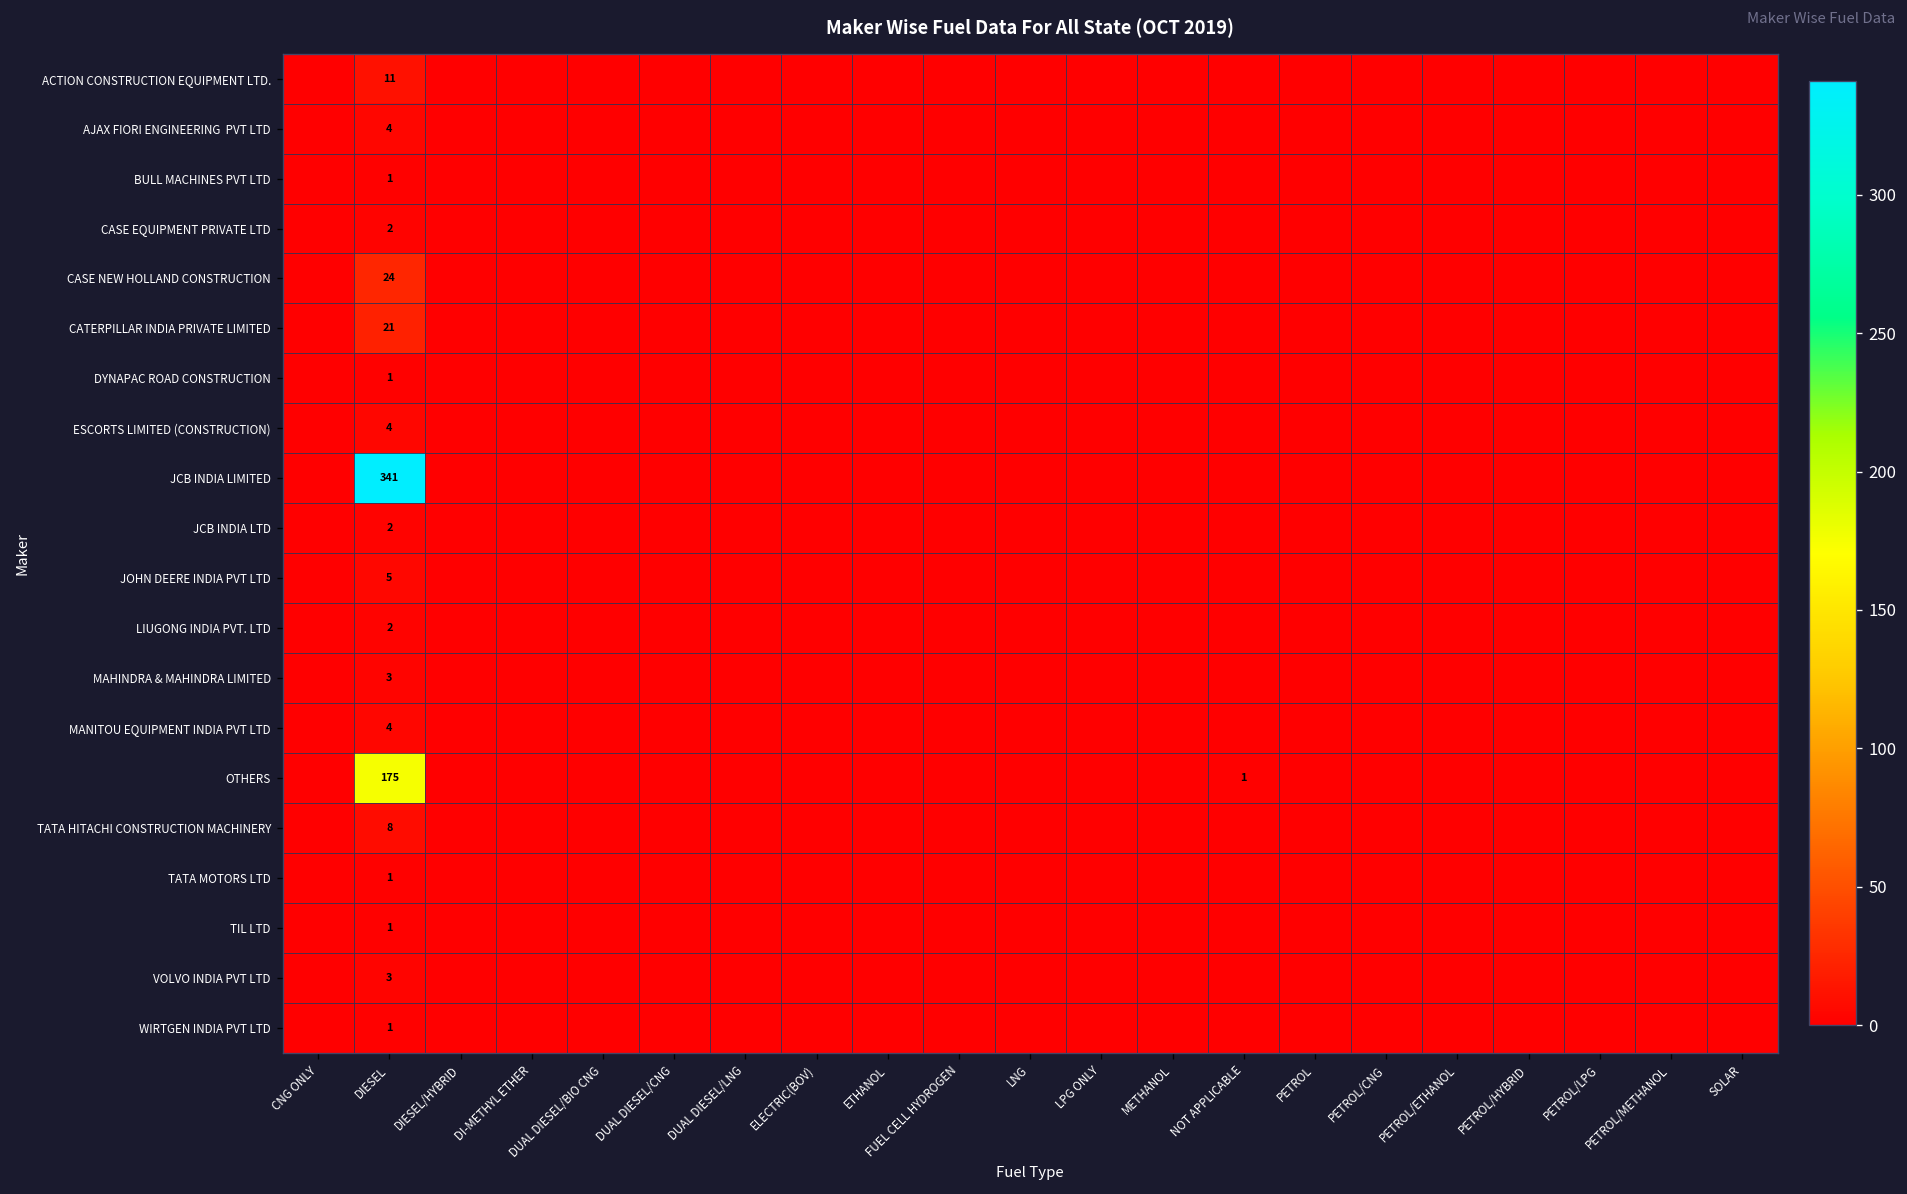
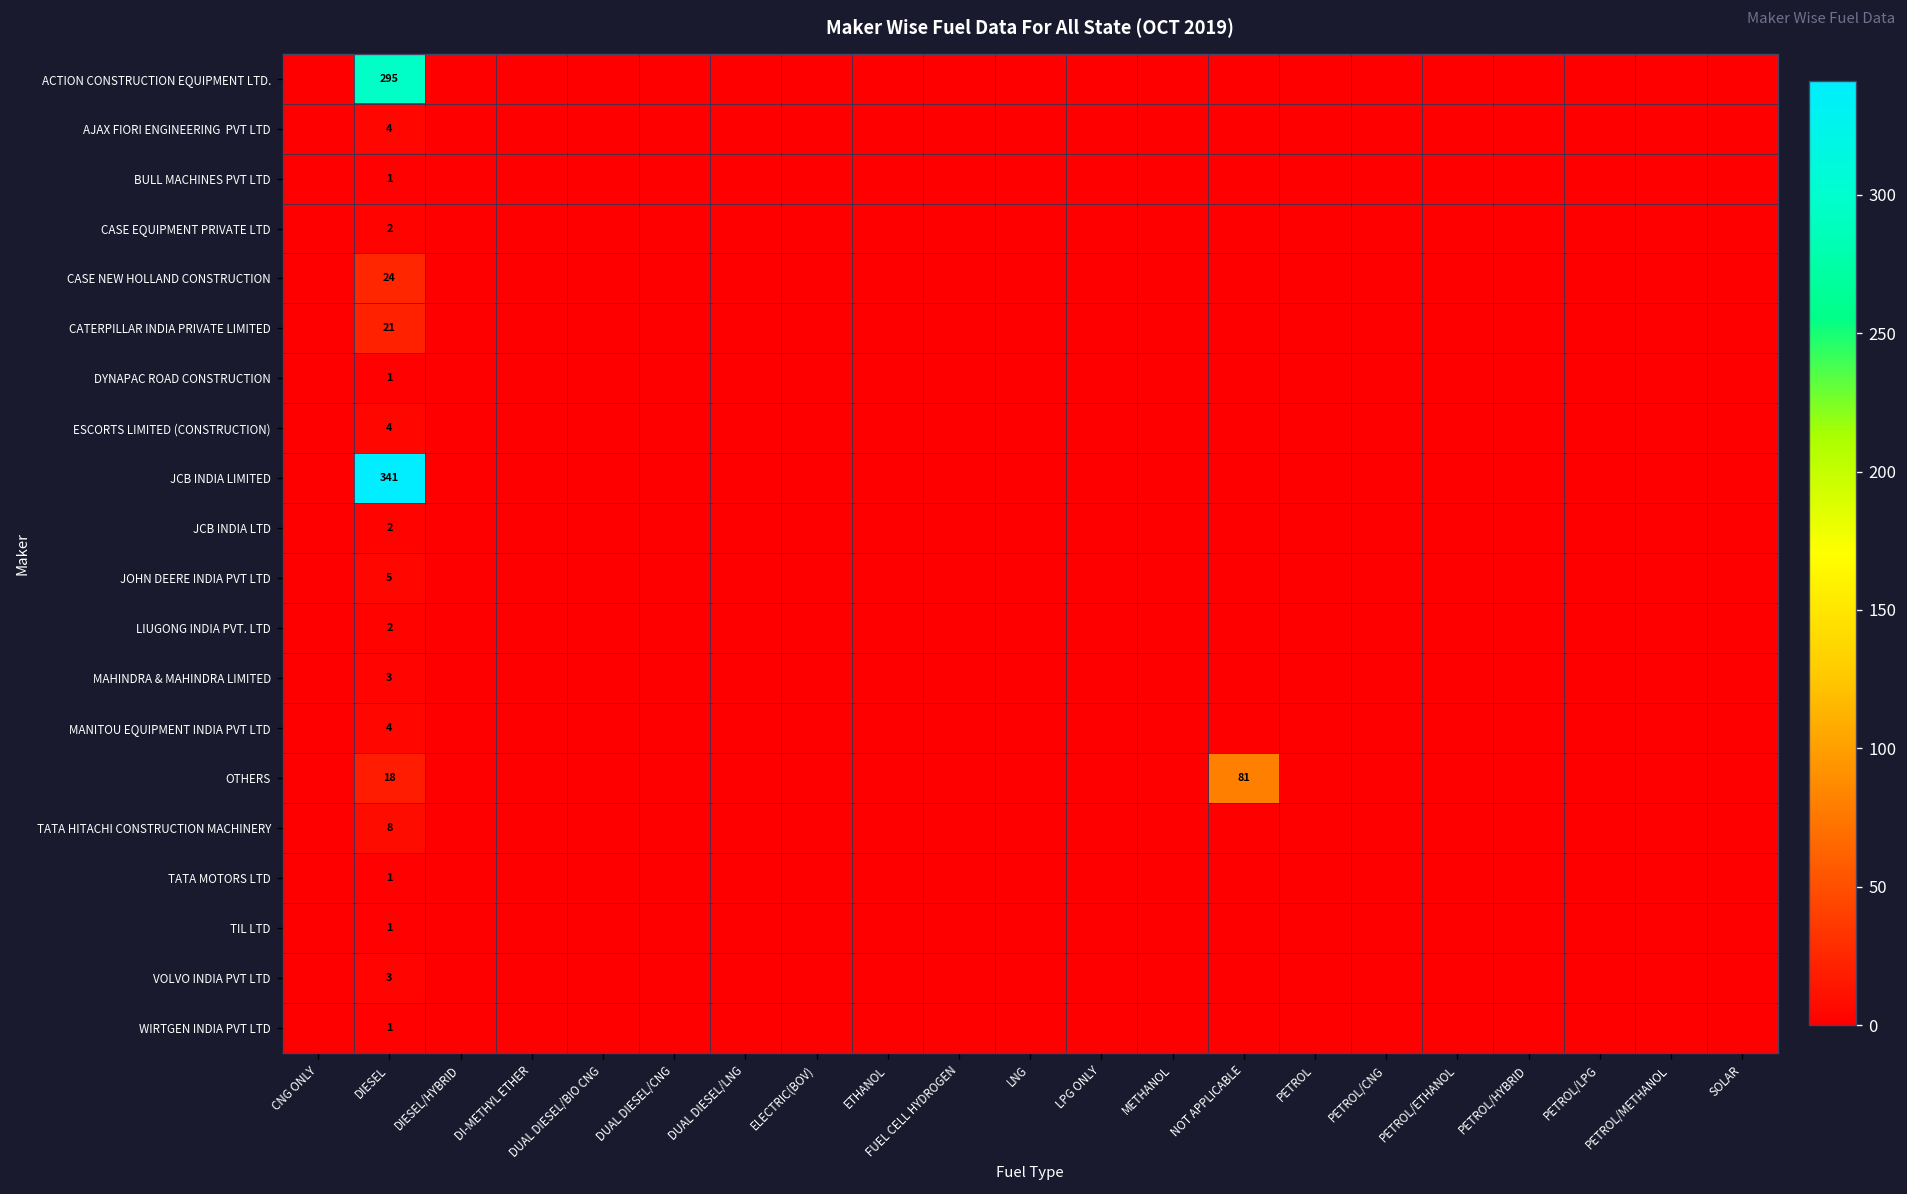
  {
    "ACTION CONSTRUCTION EQUIPMENT LTD.": {
-     "DIESEL": 11
+     "DIESEL": 295
    },
    "AJAX FIORI ENGINEERING PVT LTD": {
      "DIESEL": 4
    },
    "BULL MACHINES PVT LTD": {
      "DIESEL": 1
    },
    "CASE EQUIPMENT PRIVATE LTD": {
      "DIESEL": 2
    },
    "CASE NEW HOLLAND CONSTRUCTION": {
      "DIESEL": 24
    },
    "CATERPILLAR INDIA PRIVATE LIMITED": {
      "DIESEL": 21
    },
    "DYNAPAC ROAD CONSTRUCTION": {
      "DIESEL": 1
    },
    "ESCORTS LIMITED (CONSTRUCTION)": {
      "DIESEL": 4
    },
    "JCB INDIA LIMITED": {
      "DIESEL": 341
    },
    "JCB INDIA LTD": {
      "DIESEL": 2
    },
    "JOHN DEERE INDIA PVT LTD": {
      "DIESEL": 5
    },
    "LIUGONG INDIA PVT. LTD": {
      "DIESEL": 2
    },
    "MAHINDRA & MAHINDRA LIMITED": {
      "DIESEL": 3
    },
    "MANITOU EQUIPMENT INDIA PVT LTD": {
      "DIESEL": 4
    },
    "OTHERS": {
-     "DIESEL": 175,
-     "NOT APPLICABLE": 1
+     "DIESEL": 18,
+     "NOT APPLICABLE": 81
    },
    "TATA HITACHI CONSTRUCTION MACHINERY": {
      "DIESEL": 8
    },
    "TATA MOTORS LTD": {
      "DIESEL": 1
    },
    "TIL LTD": {
      "DIESEL": 1
    },
    "VOLVO INDIA PVT LTD": {
      "DIESEL": 3
    },
    "WIRTGEN INDIA PVT LTD": {
      "DIESEL": 1
    }
  }
